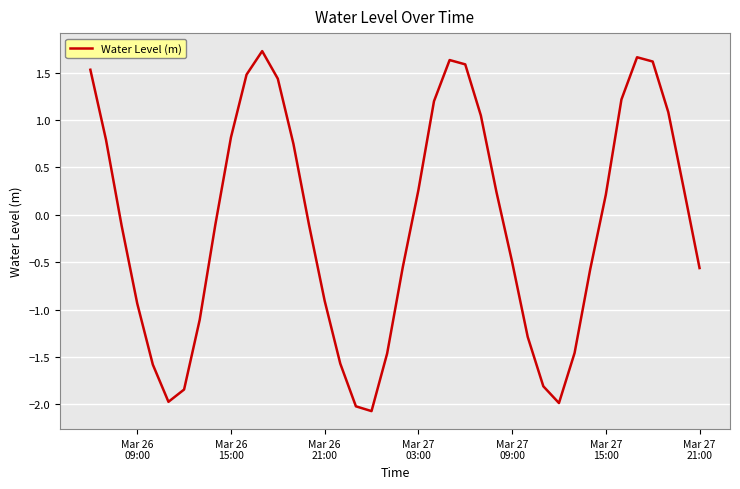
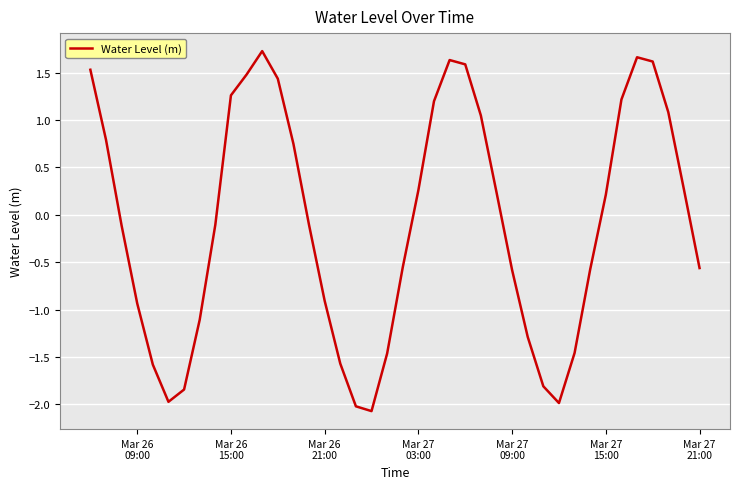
  {
    "Mar 26 09:00": -0.9,
-   "Mar 26 15:00": 0.8,
+   "Mar 26 15:00": 1.3,
    "Mar 26 21:00": -0.9,
    "Mar 27 03:00": 0.3,
-   "Mar 27 09:00": -0.5,
+   "Mar 27 09:00": -0.6,
    "Mar 27 15:00": 0.2,
    "Mar 27 21:00": -0.6
  }
